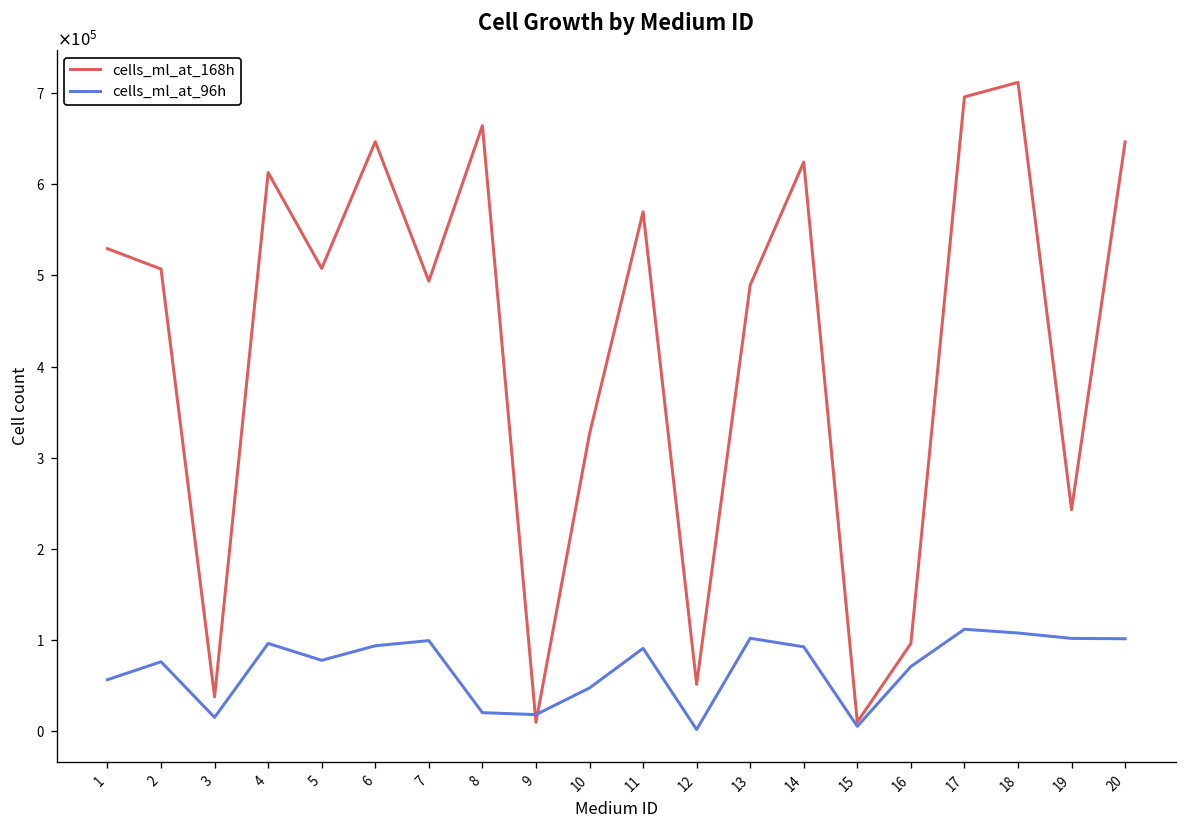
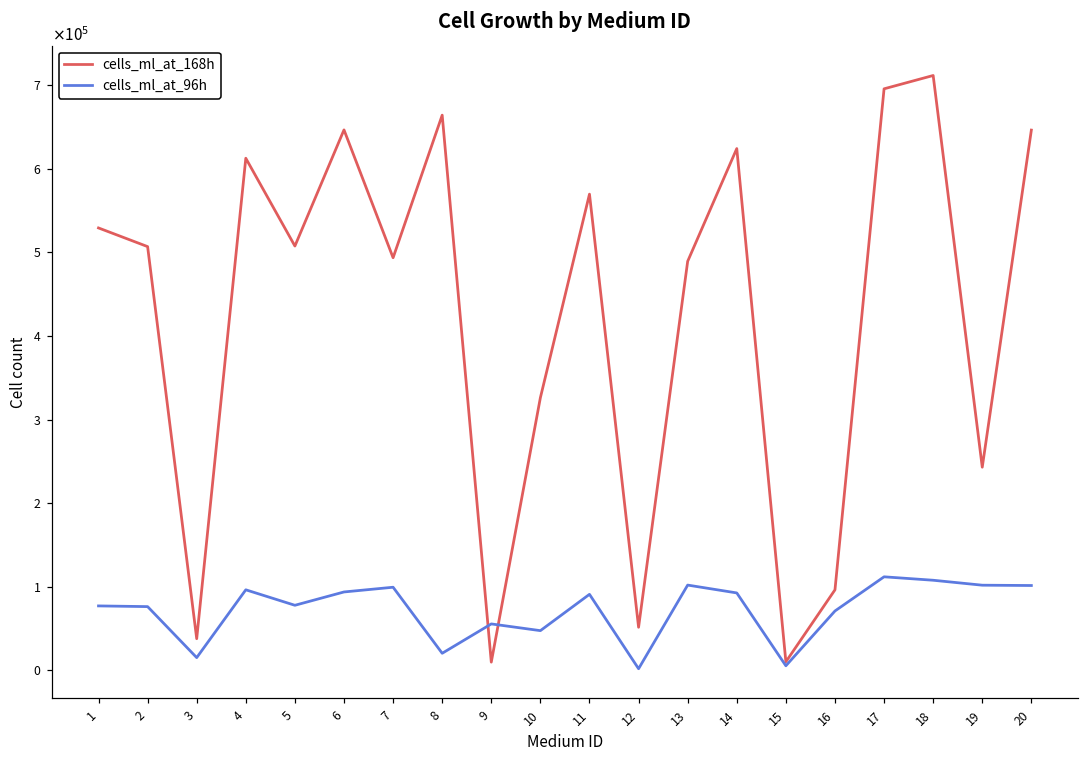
  {
    "cells_ml_at_168h": {
      "1": 530000,
      "2": 510000,
      "3": 40000,
      "4": 610000,
      "5": 510000,
      "6": 650000,
      "7": 490000,
      "8": 660000,
      "9": 10000,
      "10": 330000,
      "11": 570000,
      "12": 50000,
      "13": 490000,
      "14": 620000,
      "15": 10000,
      "16": 100000,
      "17": 700000,
      "18": 710000,
      "19": 240000,
      "20": 650000
    },
    "cells_ml_at_96h": {
-     "1": 60000,
+     "1": 80000,
      "2": 80000,
      "3": 20000,
      "4": 100000,
      "5": 80000,
      "6": 90000,
      "7": 100000,
      "8": 20000,
-     "9": 20000,
+     "9": 60000,
      "10": 50000,
      "11": 90000,
      "12": 0,
      "13": 100000,
      "14": 90000,
      "15": 10000,
      "16": 70000,
      "17": 110000,
      "18": 110000,
      "19": 100000,
      "20": 100000
    }
  }
